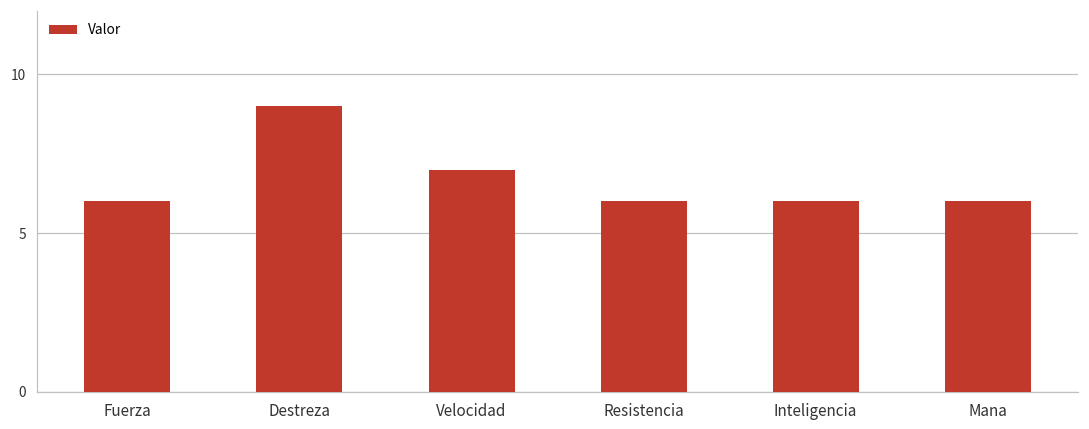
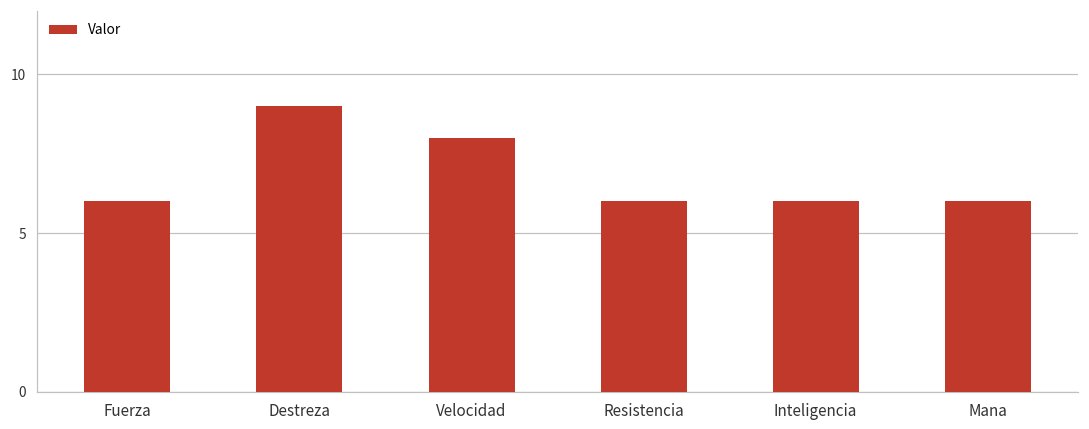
  {
    "Fuerza": 6,
    "Destreza": 9,
-   "Velocidad": 7,
+   "Velocidad": 8,
    "Resistencia": 6,
    "Inteligencia": 6,
    "Mana": 6
  }
